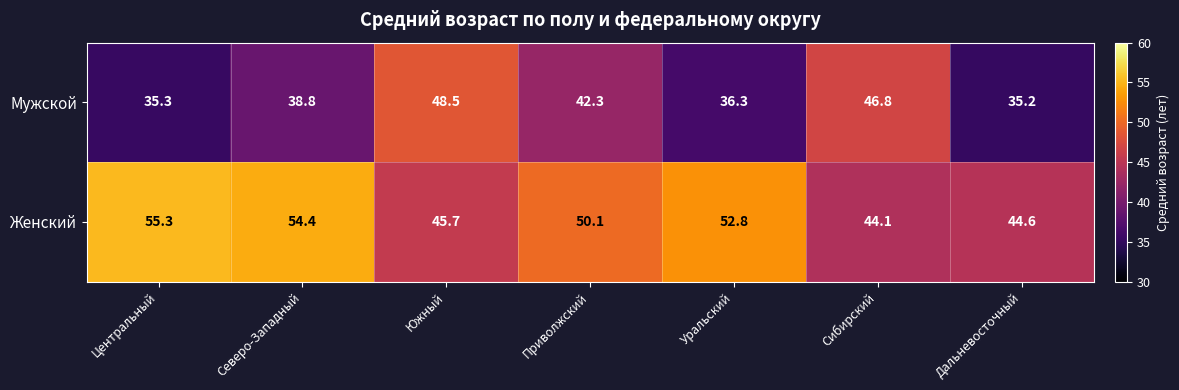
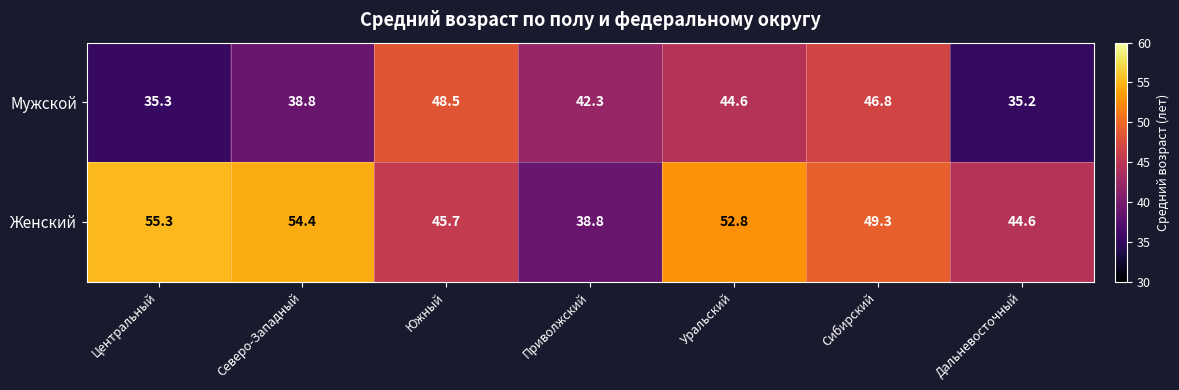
  {
    "Мужской": {
      "Центральный": 35.3,
      "Северо-Западный": 38.8,
      "Южный": 48.5,
      "Приволжский": 42.3,
-     "Уральский": 36.3,
+     "Уральский": 44.6,
      "Сибирский": 46.8,
      "Дальневосточный": 35.2
    },
    "Женский": {
      "Центральный": 55.3,
      "Северо-Западный": 54.4,
      "Южный": 45.7,
-     "Приволжский": 50.1,
+     "Приволжский": 38.8,
      "Уральский": 52.8,
-     "Сибирский": 44.1,
+     "Сибирский": 49.3,
      "Дальневосточный": 44.6
    }
  }
